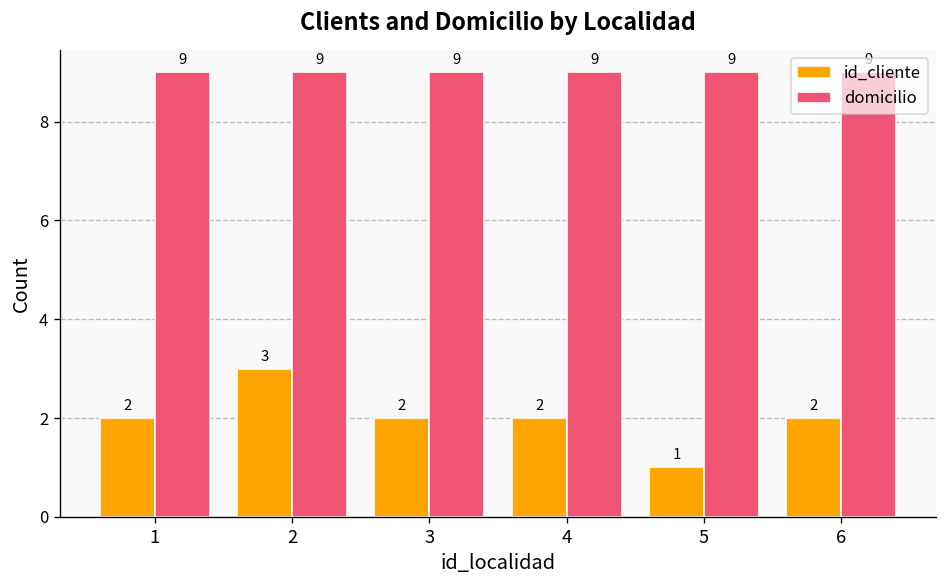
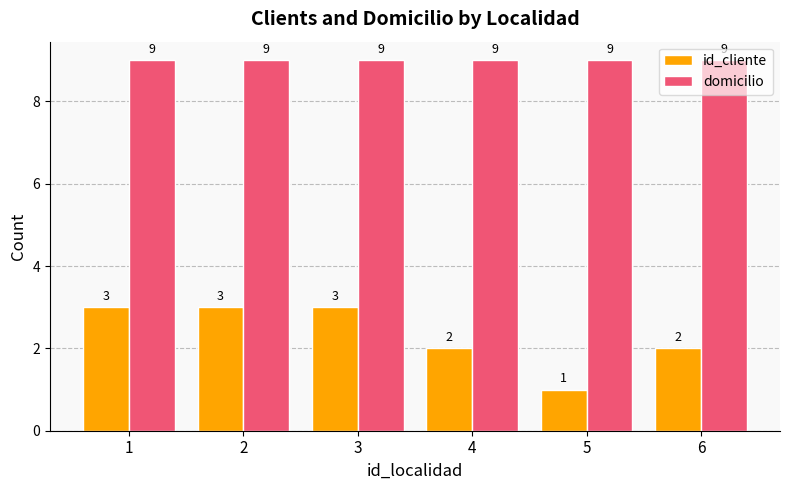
  {
    "id_cliente": {
-     "1": 2,
+     "1": 3,
      "2": 3,
-     "3": 2,
+     "3": 3,
      "4": 2,
      "5": 1,
      "6": 2
    },
    "domicilio": {
      "1": 9,
      "2": 9,
      "3": 9,
      "4": 9,
      "5": 9
    }
  }
